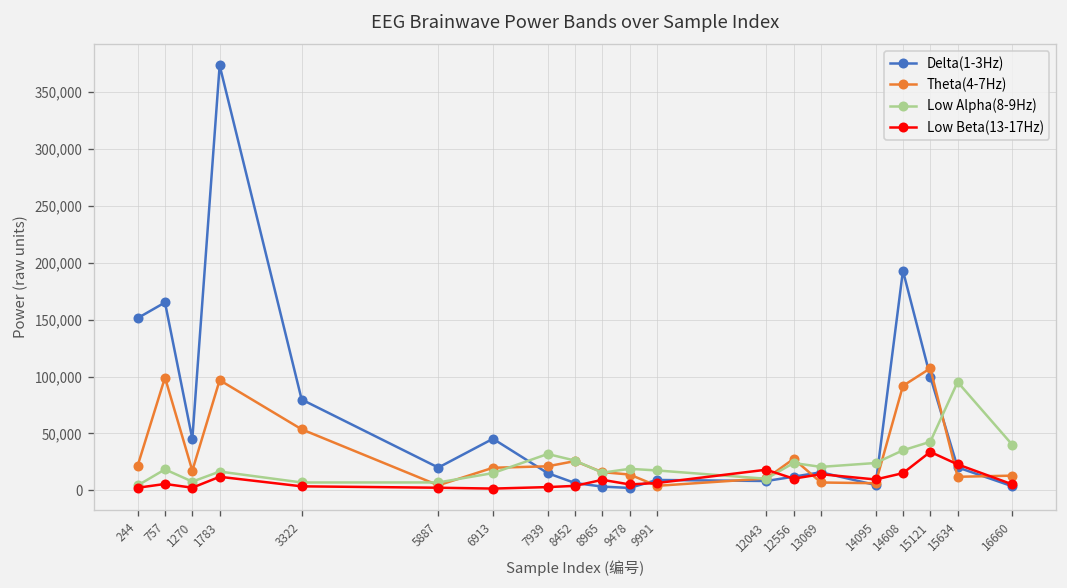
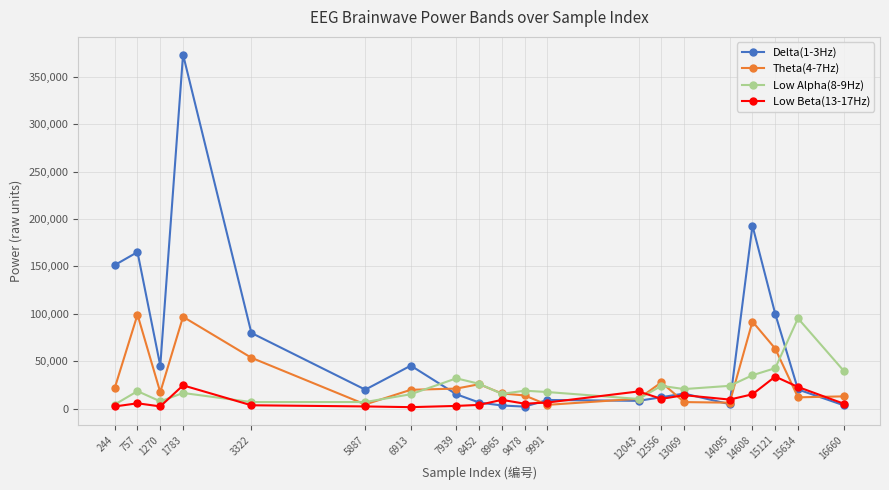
  {
    "Delta(1-3Hz)": {
      "244": "150,000",
      "757": "170,000",
      "1270": "50,000",
      "1783": "370,000",
      "3322": "80,000",
      "5887": "20,000",
      "6913": "50,000",
      "7939": "20,000",
      "8965": "0",
      "9478": "0",
      "14608": "190,000",
      "15121": "100,000"
    },
    "Theta(4-7Hz)": {
      "244": "20,000",
      "757": "100,000",
      "1270": "20,000",
      "1783": "100,000",
      "3322": "50,000",
      "6913": "20,000",
      "7939": "20,000",
      "9478": "10,000",
      "12556": "30,000",
      "13069": "10,000",
      "14608": "90,000",
-     "15121": "110,000",
+     "15121": "60,000",
      "15634": "10,000",
      "16660": "10,000"
    },
    "Low Alpha(8-9Hz)": {
      "757": "20,000",
      "1270": "10,000",
      "1783": "20,000",
      "3322": "10,000",
      "6913": "20,000",
      "7939": "30,000",
      "9478": "20,000",
      "9991": "20,000",
      "12556": "20,000",
      "13069": "20,000",
      "14095": "20,000",
      "14608": "40,000",
      "15121": "40,000",
      "15634": "100,000",
      "16660": "40,000"
    },
    "Low Beta(13-17Hz)": {
      "757": "10,000",
      "1270": "0",
-     "1783": "10,000",
+     "1783": "20,000",
      "3322": "0",
      "6913": "0",
      "7939": "0",
      "8965": "10,000",
      "9478": "10,000",
      "12043": "20,000",
      "14095": "10,000",
      "14608": "20,000",
      "15121": "30,000"
    }
  }
